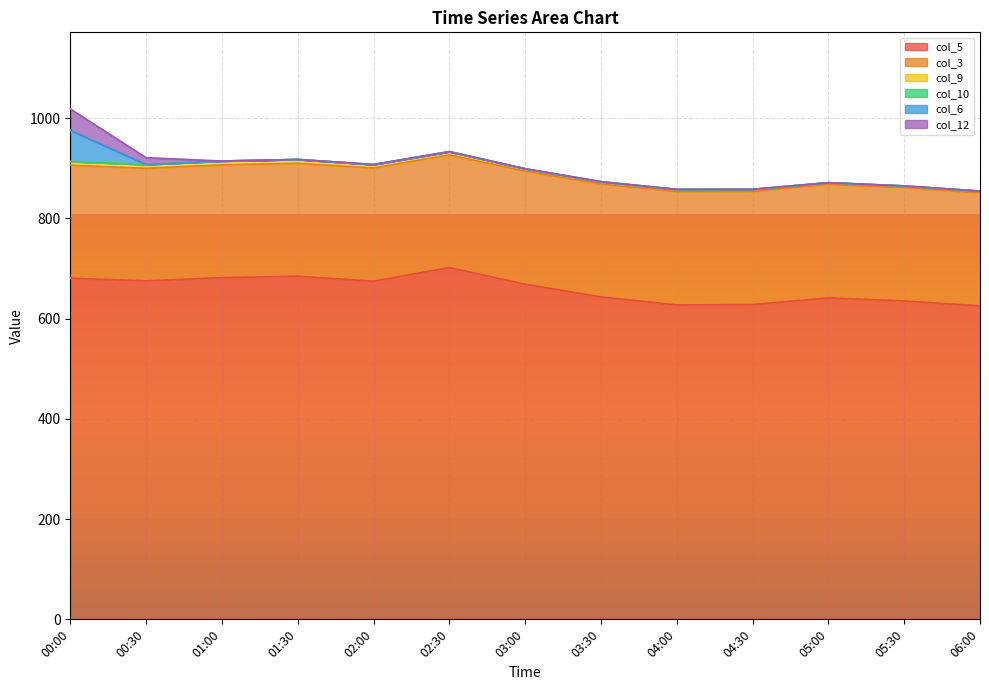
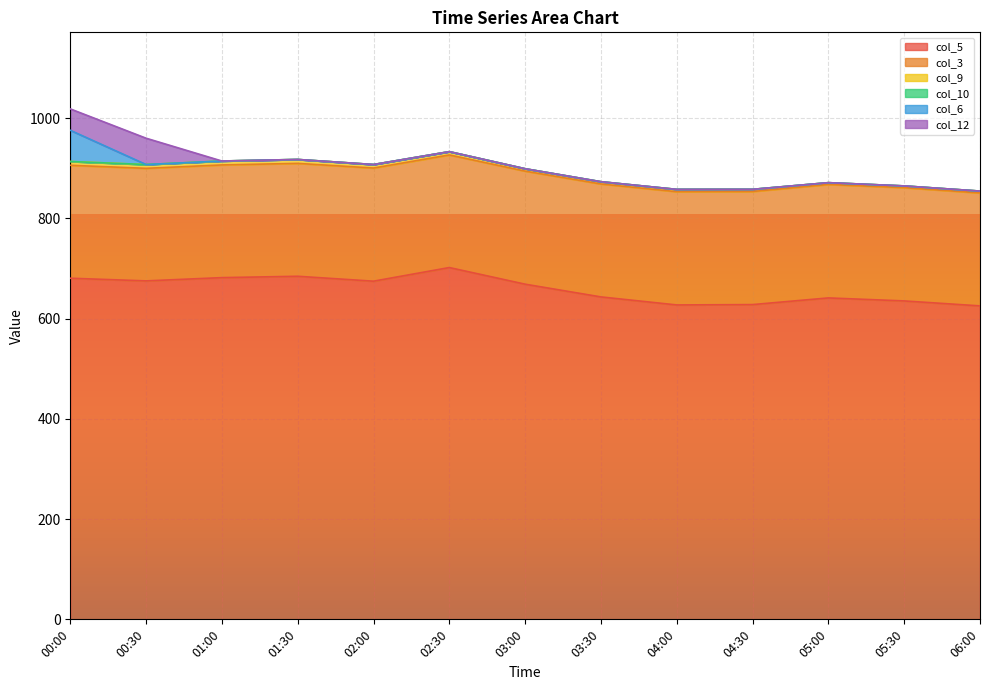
  {
    "col_6": {
      "00:00": 60
    },
    "col_12": {
      "00:00": 40,
-     "00:30": 10
+     "00:30": 50
    }
  }
